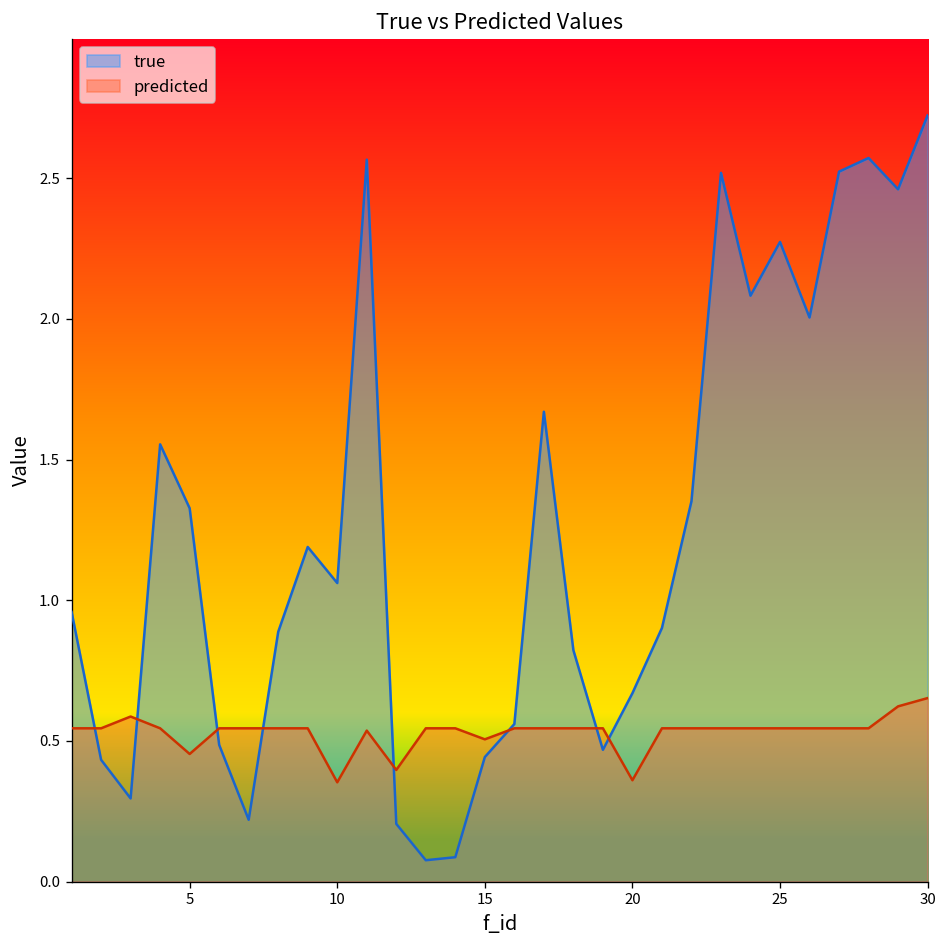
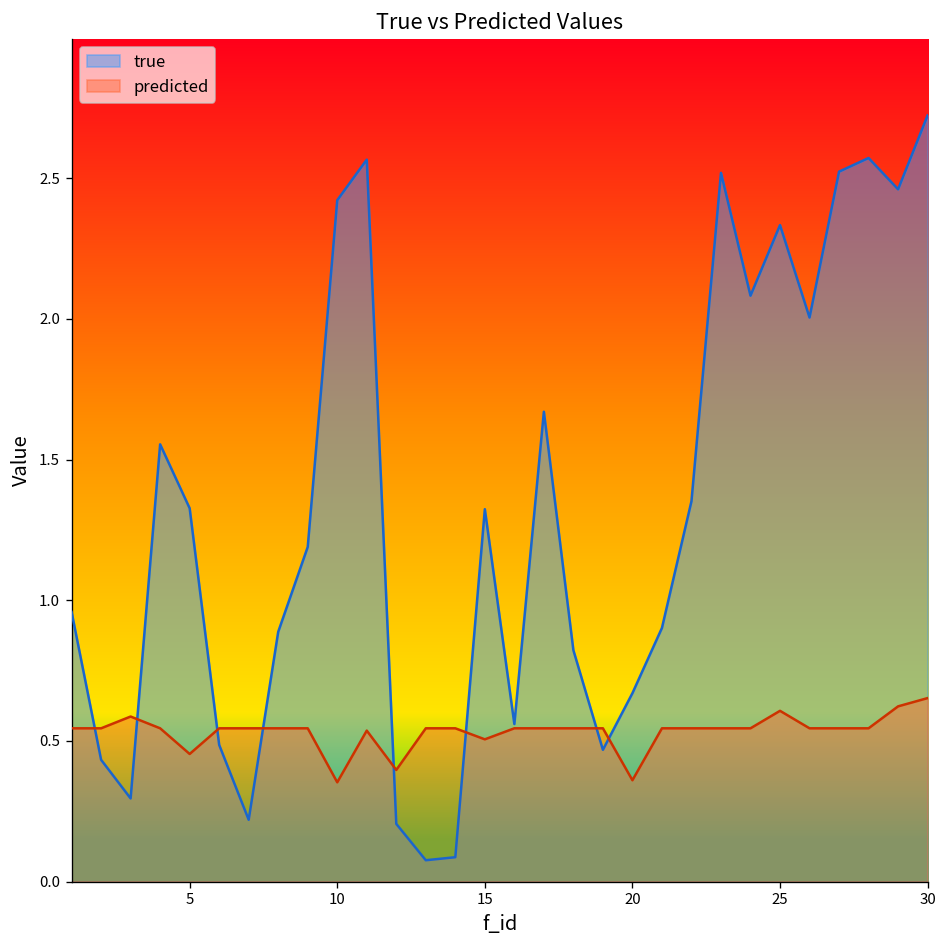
  {
    "true": {
      "5": 1.33,
-     "10": 1.06,
-     "15": 0.44,
+     "10": 2.42,
+     "15": 1.32,
      "20": 0.67,
-     "25": 2.27,
+     "25": 2.33,
      "30": 2.72
    },
    "predicted": {
      "5": 0.45,
      "10": 0.35,
      "15": 0.51,
      "20": 0.36,
-     "25": 0.55,
+     "25": 0.61,
      "30": 0.65
    }
  }
